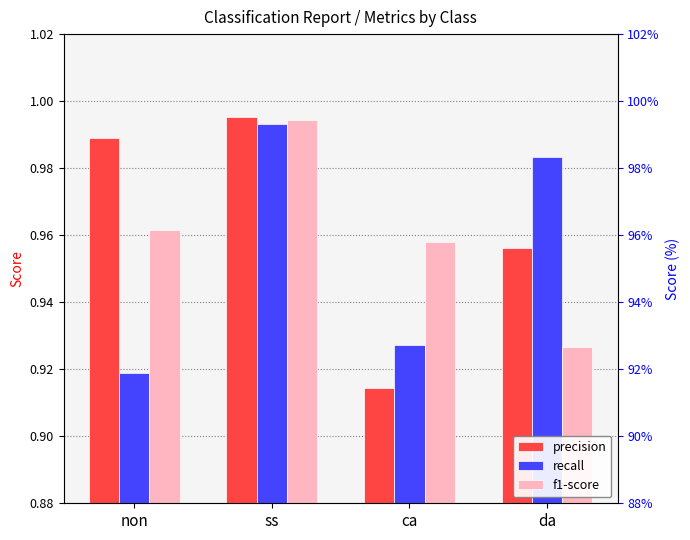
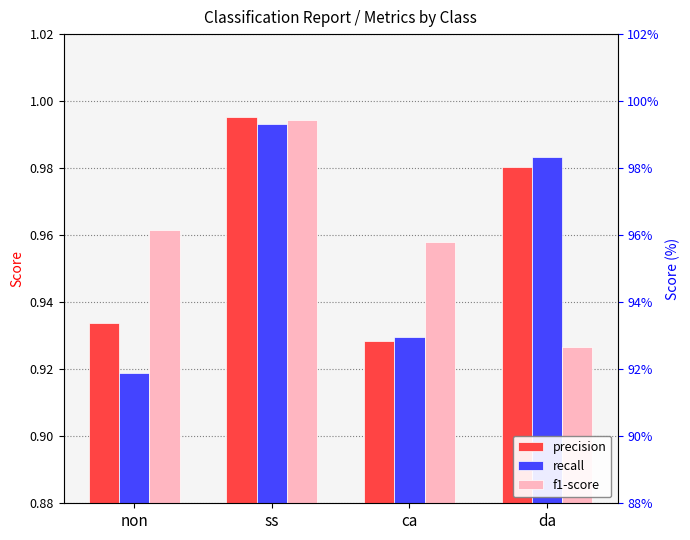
  {
    "precision": {
-     "non": 0.989,
+     "non": 0.934,
      "ss": 0.995,
-     "ca": 0.914,
-     "da": 0.956
+     "ca": 0.929,
+     "da": 0.980
    },
    "recall": {
      "non": 0.919,
      "ss": 0.993,
-     "ca": 0.927,
+     "ca": 0.930,
      "da": 0.983
    },
    "f1-score": {
      "non": 0.962,
      "ss": 0.994,
      "ca": 0.958,
      "da": 0.927
    }
  }
